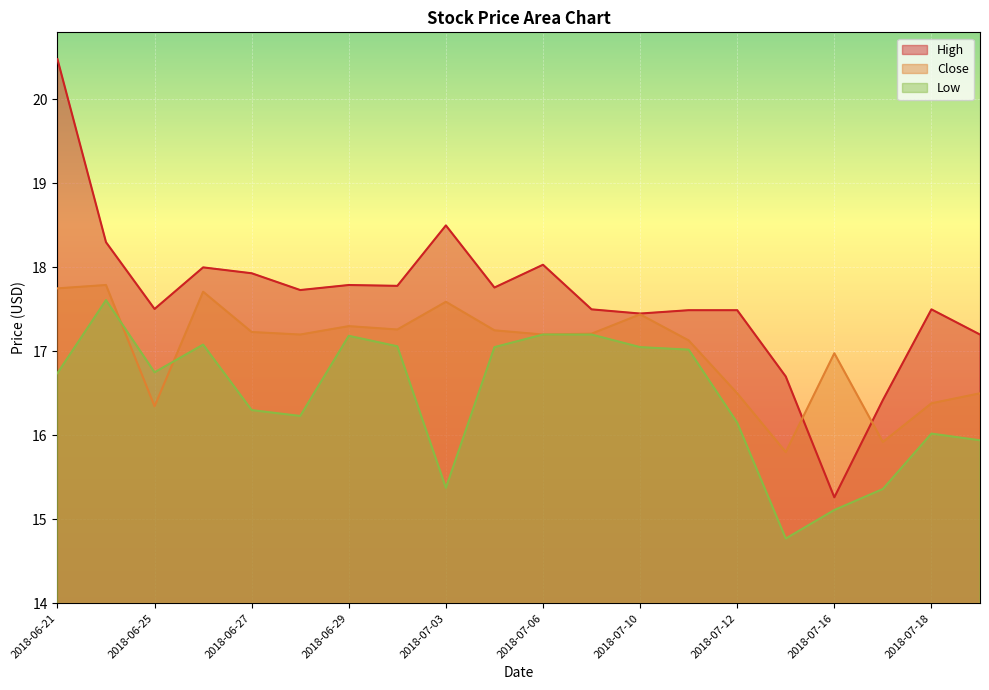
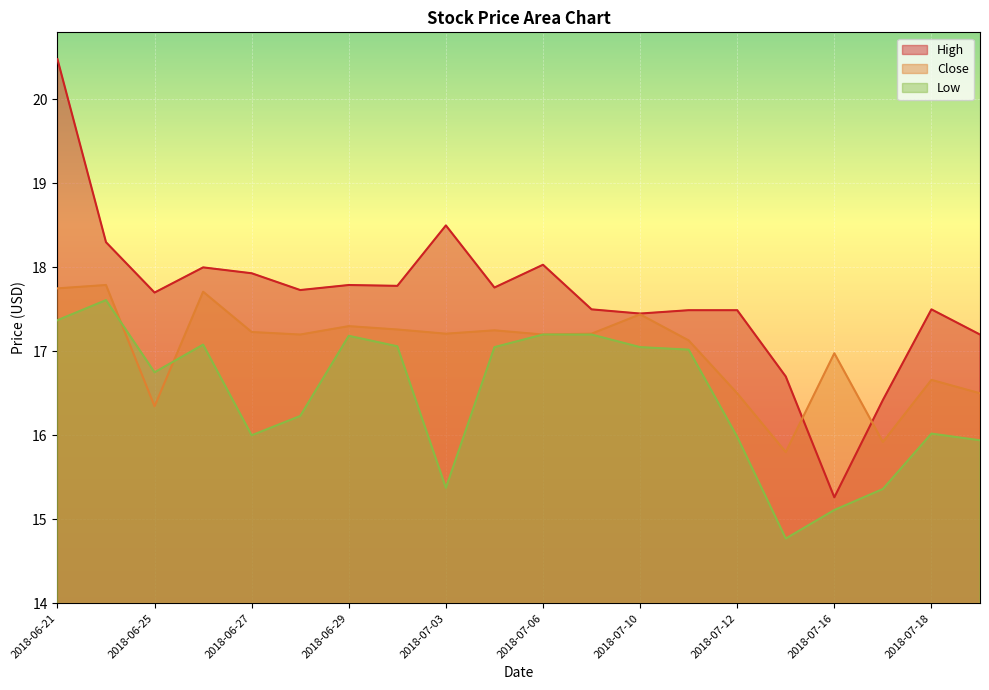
  {
    "High": {
      "2018-06-21": 20.5,
-     "2018-06-25": 17.5,
+     "2018-06-25": 17.7,
      "2018-06-27": 17.9,
      "2018-06-29": 17.8,
      "2018-07-03": 18.5,
      "2018-07-06": 18.0,
      "2018-07-12": 17.5,
      "2018-07-16": 15.3,
      "2018-07-18": 17.5
    },
    "Close": {
      "2018-06-21": 17.8,
      "2018-06-25": 16.3,
      "2018-06-27": 17.2,
      "2018-06-29": 17.3,
-     "2018-07-03": 17.6,
+     "2018-07-03": 17.2,
      "2018-07-12": 16.5,
      "2018-07-16": 17.0,
-     "2018-07-18": 16.4
+     "2018-07-18": 16.7
    },
    "Low": {
-     "2018-06-21": 16.7,
+     "2018-06-21": 17.4,
      "2018-06-25": 16.8,
-     "2018-06-27": 16.3,
+     "2018-06-27": 16.0,
      "2018-06-29": 17.2,
      "2018-07-03": 15.4,
      "2018-07-10": 17.0,
-     "2018-07-12": 16.1,
+     "2018-07-12": 16.0,
      "2018-07-16": 15.1,
      "2018-07-18": 16.0
    }
  }
